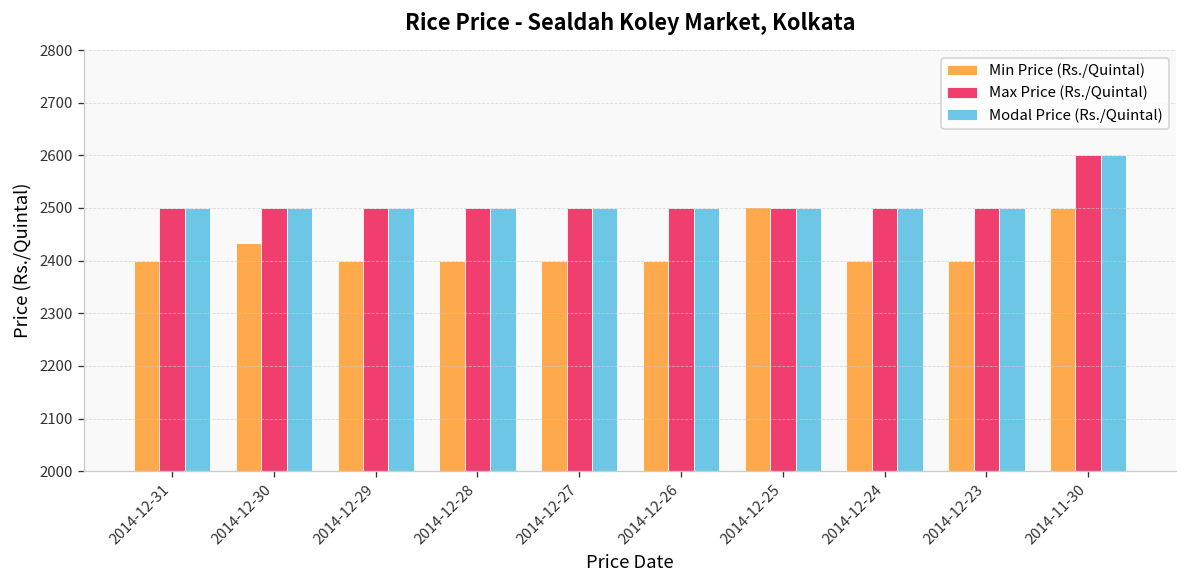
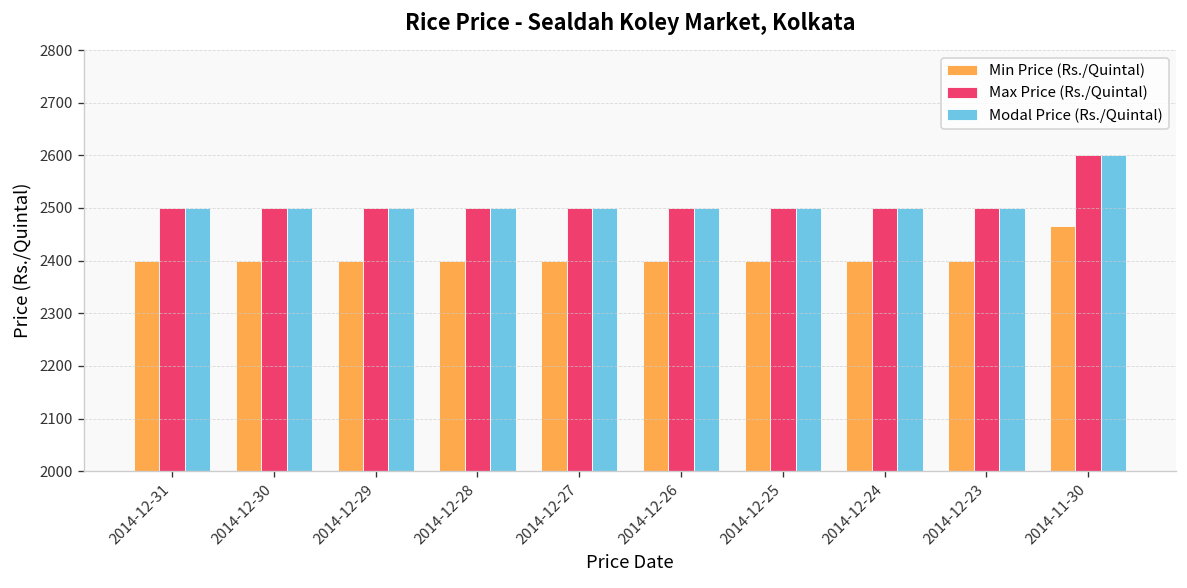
  {
    "Min Price (Rs./Quintal)": {
      "2014-12-31": 2400,
-     "2014-12-30": 2430,
+     "2014-12-30": 2400,
      "2014-12-29": 2400,
      "2014-12-28": 2400,
      "2014-12-27": 2400,
      "2014-12-26": 2400,
-     "2014-12-25": 2500,
+     "2014-12-25": 2400,
      "2014-12-24": 2400,
      "2014-12-23": 2400,
-     "2014-11-30": 2500
+     "2014-11-30": 2470
    },
    "Max Price (Rs./Quintal)": {
      "2014-12-31": 2500,
      "2014-12-30": 2500,
      "2014-12-29": 2500,
      "2014-12-28": 2500,
      "2014-12-27": 2500,
      "2014-12-26": 2500,
      "2014-12-25": 2500,
      "2014-12-24": 2500,
      "2014-12-23": 2500,
      "2014-11-30": 2600
    },
    "Modal Price (Rs./Quintal)": {
      "2014-12-31": 2500,
      "2014-12-30": 2500,
      "2014-12-29": 2500,
      "2014-12-28": 2500,
      "2014-12-27": 2500,
      "2014-12-26": 2500,
      "2014-12-25": 2500,
      "2014-12-24": 2500,
      "2014-12-23": 2500,
      "2014-11-30": 2600
    }
  }
